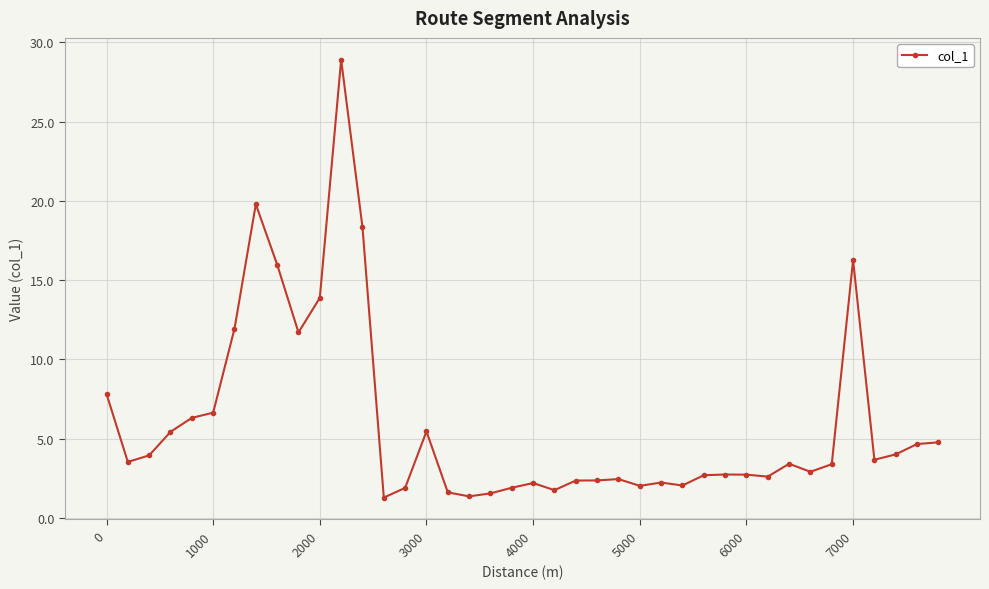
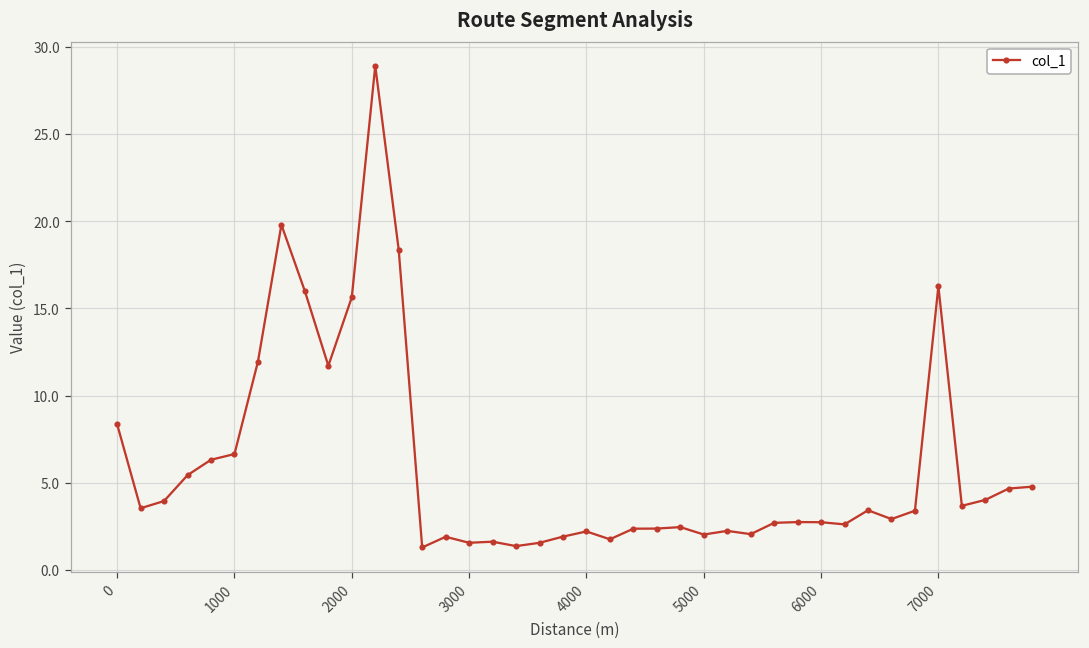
  {
-   "0": 7.8,
+   "0": 8.3,
    "1000": 6.6,
-   "2000": 13.9,
-   "3000": 5.5,
+   "2000": 15.6,
+   "3000": 1.6,
    "4000": 2.2,
    "5000": 2.0,
    "6000": 2.7,
    "7000": 16.3
  }
